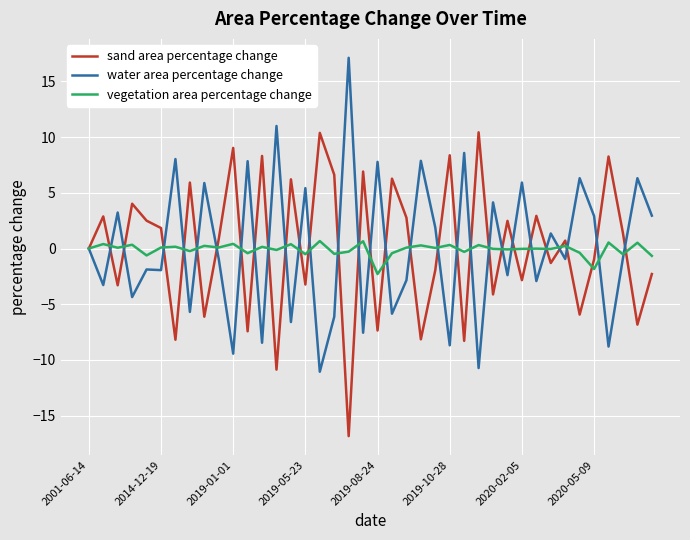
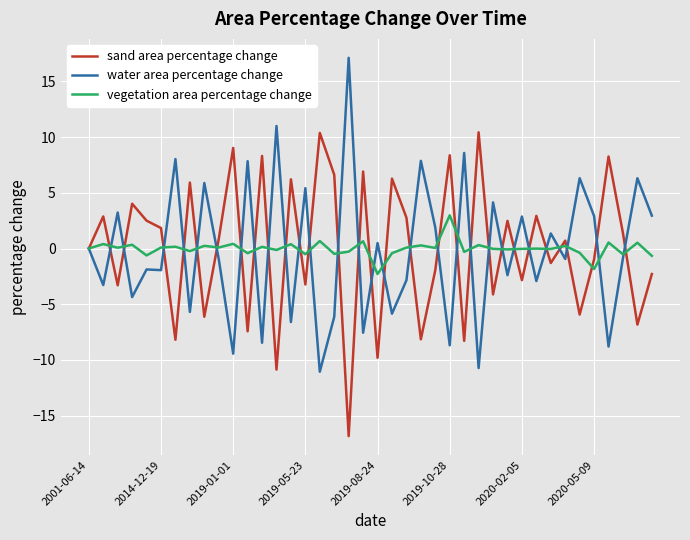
  {
    "sand area percentage change": {
      "2014-12-19": 1.8,
      "2019-01-01": 9.0,
      "2019-05-23": -3.2,
-     "2019-08-24": -7.4,
+     "2019-08-24": -9.8,
      "2019-10-28": 8.4,
      "2020-02-05": -2.8,
      "2020-05-09": -1.0
    },
    "water area percentage change": {
      "2014-12-19": -1.9,
      "2019-01-01": -9.4,
      "2019-05-23": 5.4,
-     "2019-08-24": 7.8,
+     "2019-08-24": 0.5,
      "2019-10-28": -8.7,
-     "2020-02-05": 5.9,
+     "2020-02-05": 2.9,
      "2020-05-09": 2.9
    },
    "vegetation area percentage change": {
      "2014-12-19": 0.1,
      "2019-01-01": 0.4,
      "2019-05-23": -0.5,
      "2019-08-24": -2.3,
-     "2019-10-28": 0.3,
+     "2019-10-28": 3.0,
      "2020-02-05": 0.0,
      "2020-05-09": -1.8
    }
  }
